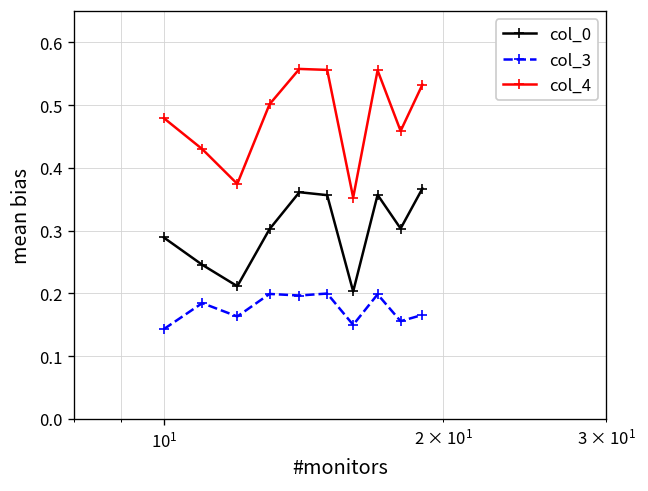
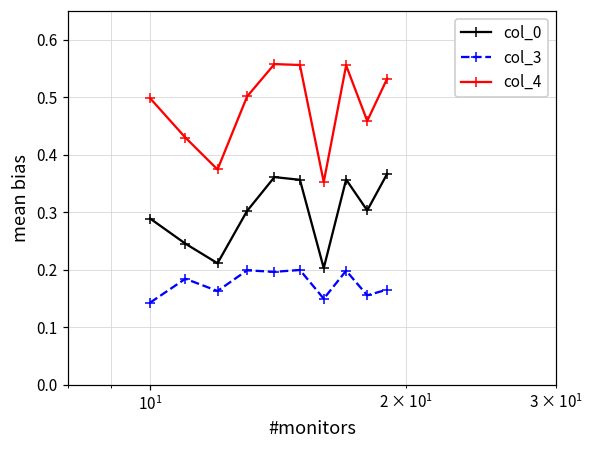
  {
    "col_0": {
      "10^1": 0.29
    },
    "col_3": {
      "10^1": 0.14
    },
    "col_4": {
-     "10^1": 0.48
+     "10^1": 0.50
    }
  }
